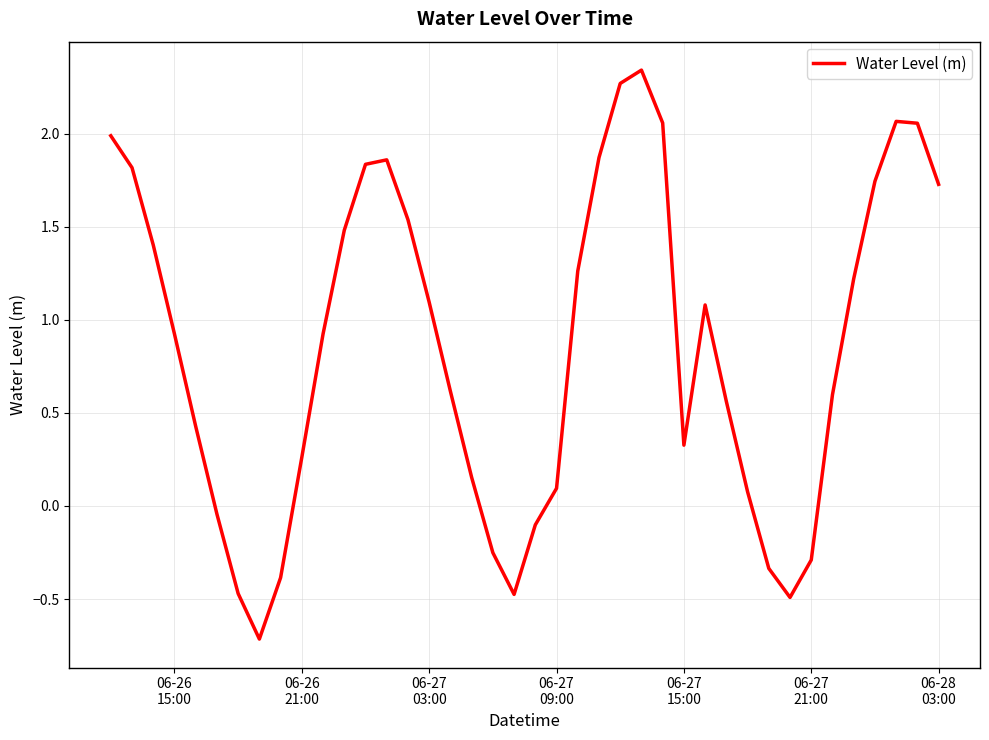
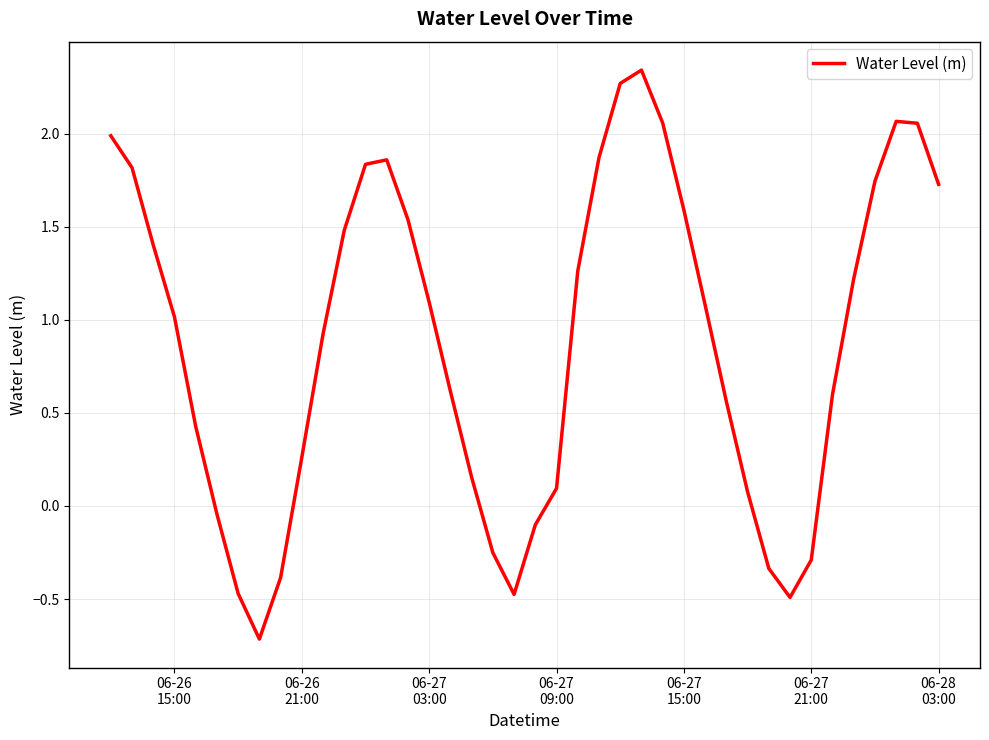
  {
-   "06-26 15:00": 0.92,
+   "06-26 15:00": 1.02,
    "06-26 21:00": 0.26,
    "06-27 03:00": 1.09,
    "06-27 09:00": 0.09,
-   "06-27 15:00": 0.33,
+   "06-27 15:00": 1.59,
    "06-27 21:00": -0.29,
    "06-28 03:00": 1.73
  }
